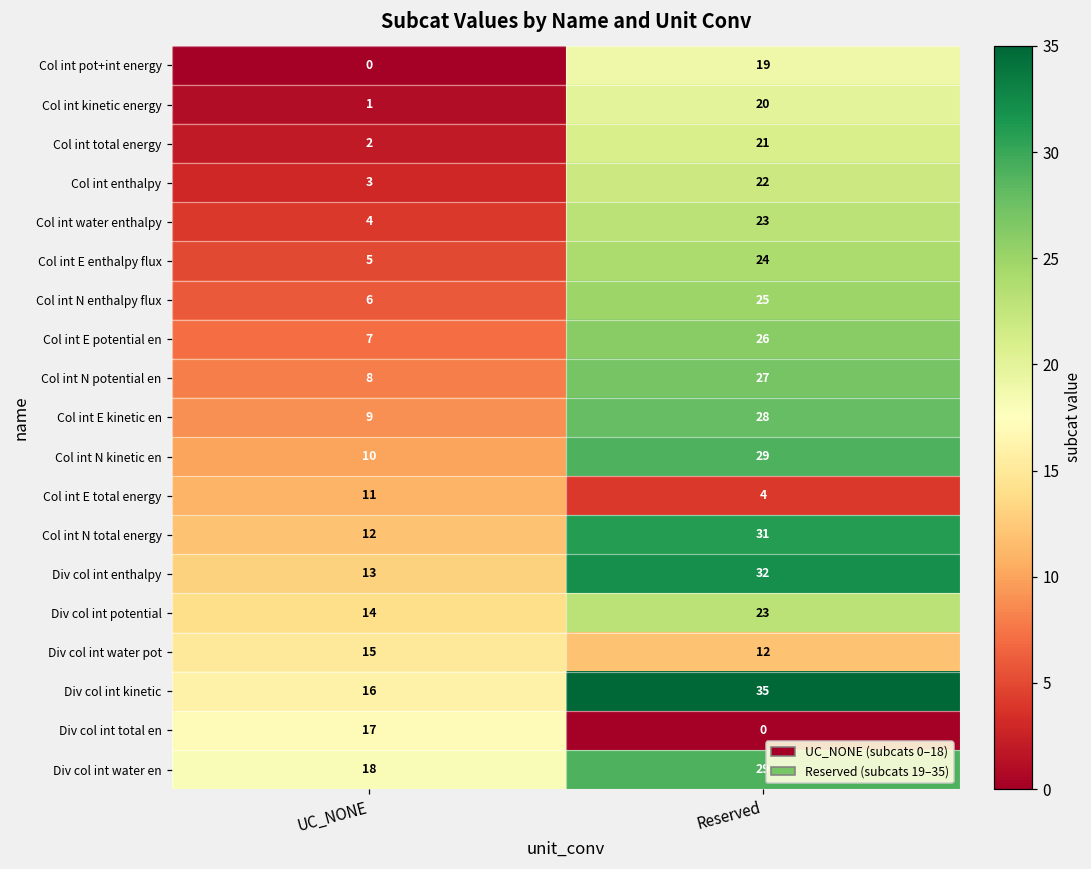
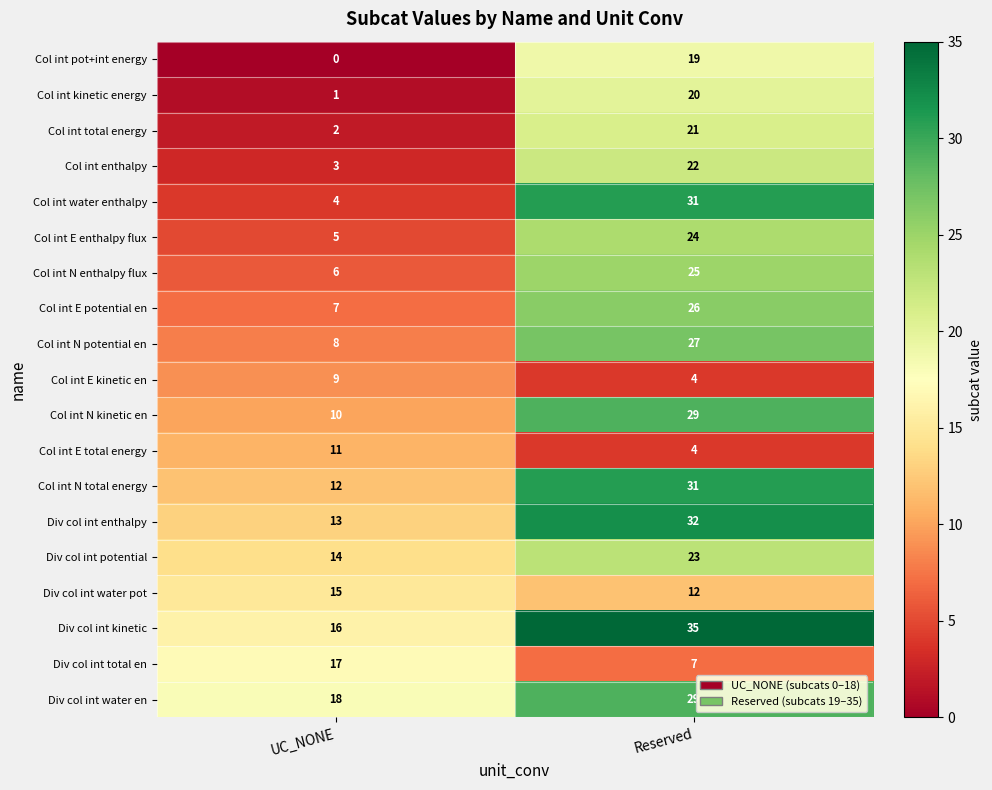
  {
    "Col int pot+int energy": {
      "UC_NONE": 0,
      "Reserved": 19
    },
    "Col int kinetic energy": {
      "UC_NONE": 1,
      "Reserved": 20
    },
    "Col int total energy": {
      "UC_NONE": 2,
      "Reserved": 21
    },
    "Col int enthalpy": {
      "UC_NONE": 3,
      "Reserved": 22
    },
    "Col int water enthalpy": {
      "UC_NONE": 4,
-     "Reserved": 23
+     "Reserved": 31
    },
    "Col int E enthalpy flux": {
      "UC_NONE": 5,
      "Reserved": 24
    },
    "Col int N enthalpy flux": {
      "UC_NONE": 6,
      "Reserved": 25
    },
    "Col int E potential en": {
      "UC_NONE": 7,
      "Reserved": 26
    },
    "Col int N potential en": {
      "UC_NONE": 8,
      "Reserved": 27
    },
    "Col int E kinetic en": {
      "UC_NONE": 9,
-     "Reserved": 28
+     "Reserved": 4
    },
    "Col int N kinetic en": {
      "UC_NONE": 10,
      "Reserved": 29
    },
    "Col int E total energy": {
      "UC_NONE": 11,
      "Reserved": 4
    },
    "Col int N total energy": {
      "UC_NONE": 12,
      "Reserved": 31
    },
    "Div col int enthalpy": {
      "UC_NONE": 13,
      "Reserved": 32
    },
    "Div col int potential": {
      "UC_NONE": 14,
      "Reserved": 23
    },
    "Div col int water pot": {
      "UC_NONE": 15,
      "Reserved": 12
    },
    "Div col int kinetic": {
      "UC_NONE": 16,
      "Reserved": 35
    },
    "Div col int total en": {
      "UC_NONE": 17,
-     "Reserved": 0
+     "Reserved": 7
    },
    "Div col int water en": {
      "UC_NONE": 18
    }
  }
